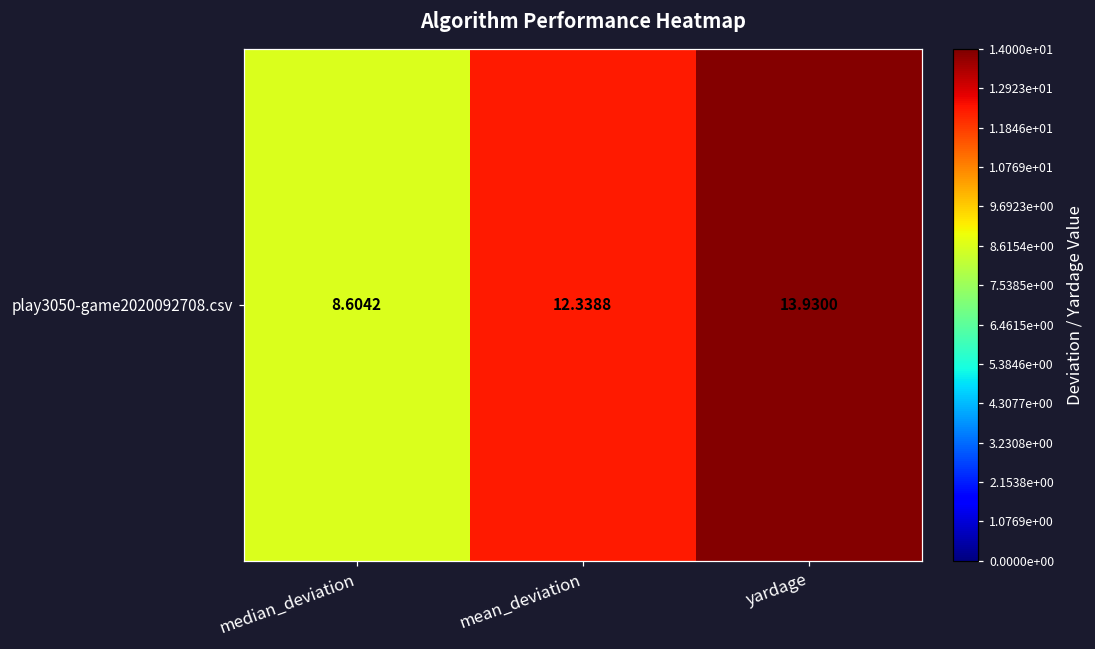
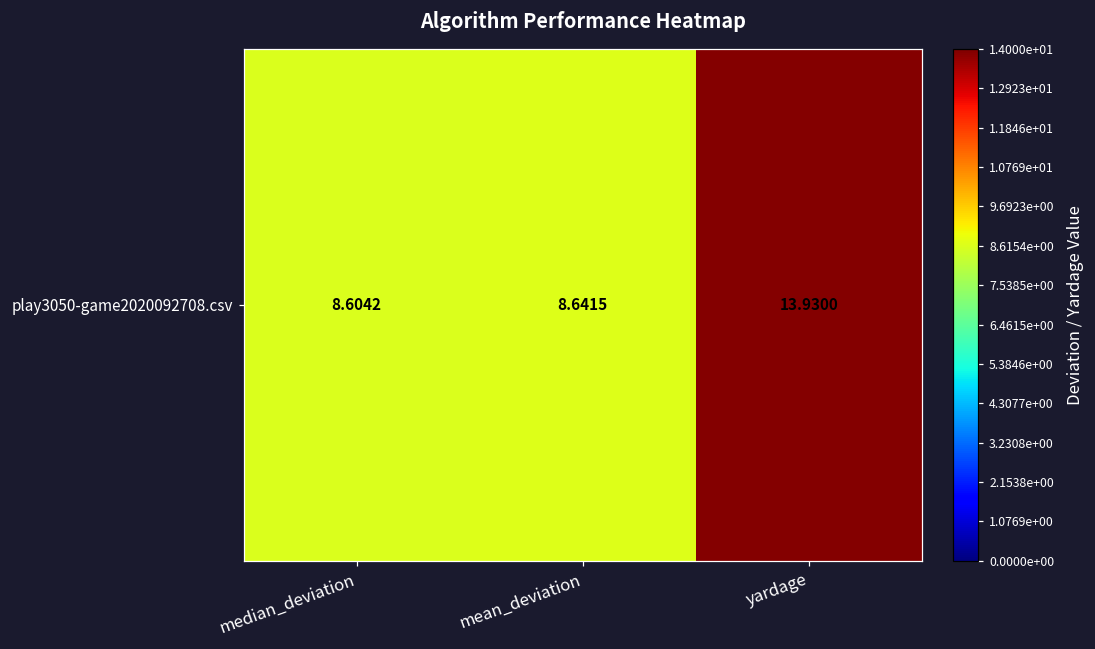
  {
    "play3050-game2020092708.csv": {
      "median_deviation": 8.6042,
-     "mean_deviation": 12.3388,
+     "mean_deviation": 8.6415,
      "yardage": 13.9300
    }
  }
